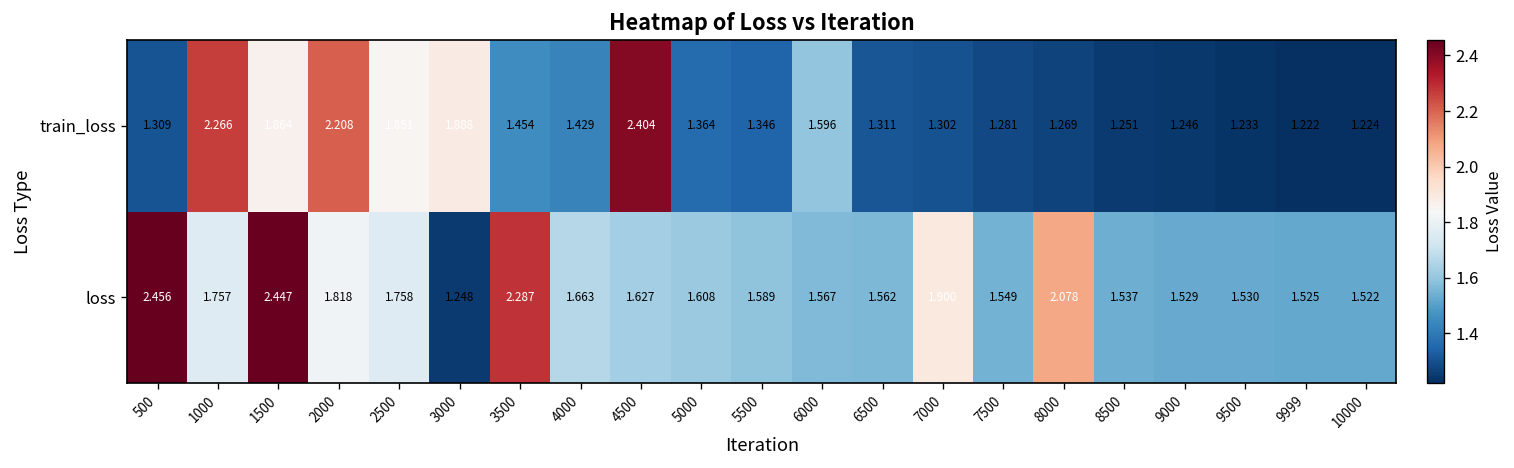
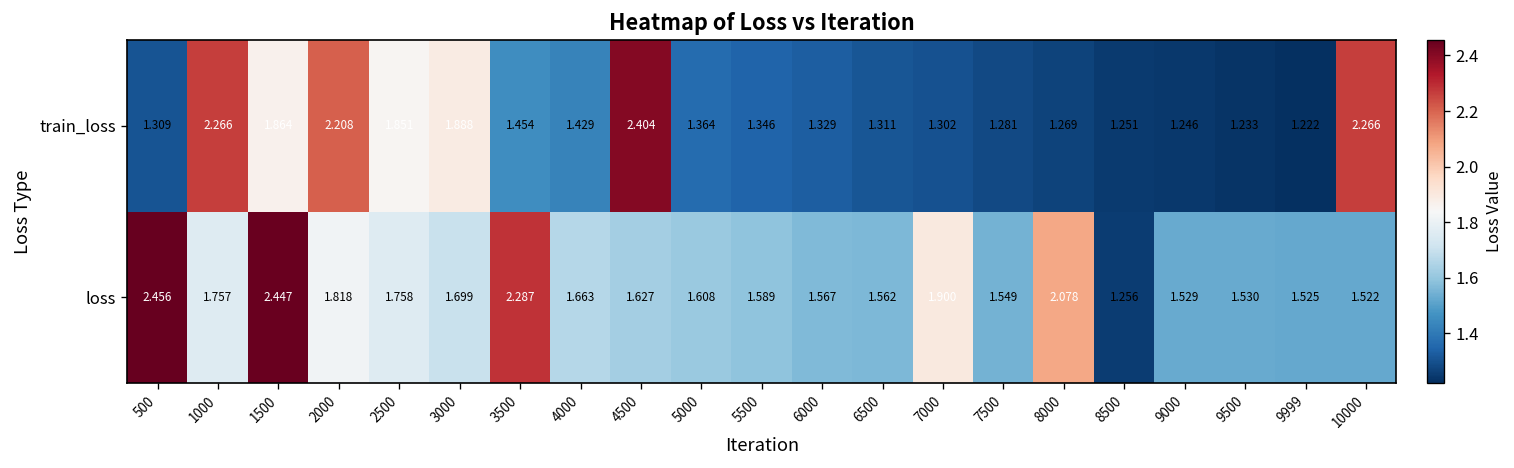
  {
    "train_loss": {
      "500": 1.309,
      "1000": 2.266,
      "2000": 2.208,
      "3500": 1.454,
      "4000": 1.429,
      "4500": 2.404,
      "5000": 1.364,
      "5500": 1.346,
-     "6000": 1.596,
+     "6000": 1.329,
      "6500": 1.311,
      "7000": 1.302,
      "7500": 1.281,
      "8000": 1.269,
      "8500": 1.251,
      "9000": 1.246,
      "9500": 1.233,
      "9999": 1.222,
-     "10000": 1.224
+     "10000": 2.266
    },
    "loss": {
      "500": 2.456,
      "1000": 1.757,
      "1500": 2.447,
      "2000": 1.818,
      "2500": 1.758,
-     "3000": 1.248,
+     "3000": 1.699,
      "3500": 2.287,
      "4000": 1.663,
      "4500": 1.627,
      "5000": 1.608,
      "5500": 1.589,
      "6000": 1.567,
      "6500": 1.562,
      "7500": 1.549,
      "8000": 2.078,
-     "8500": 1.537,
+     "8500": 1.256,
      "9000": 1.529,
      "9500": 1.530,
      "9999": 1.525,
      "10000": 1.522
    }
  }
